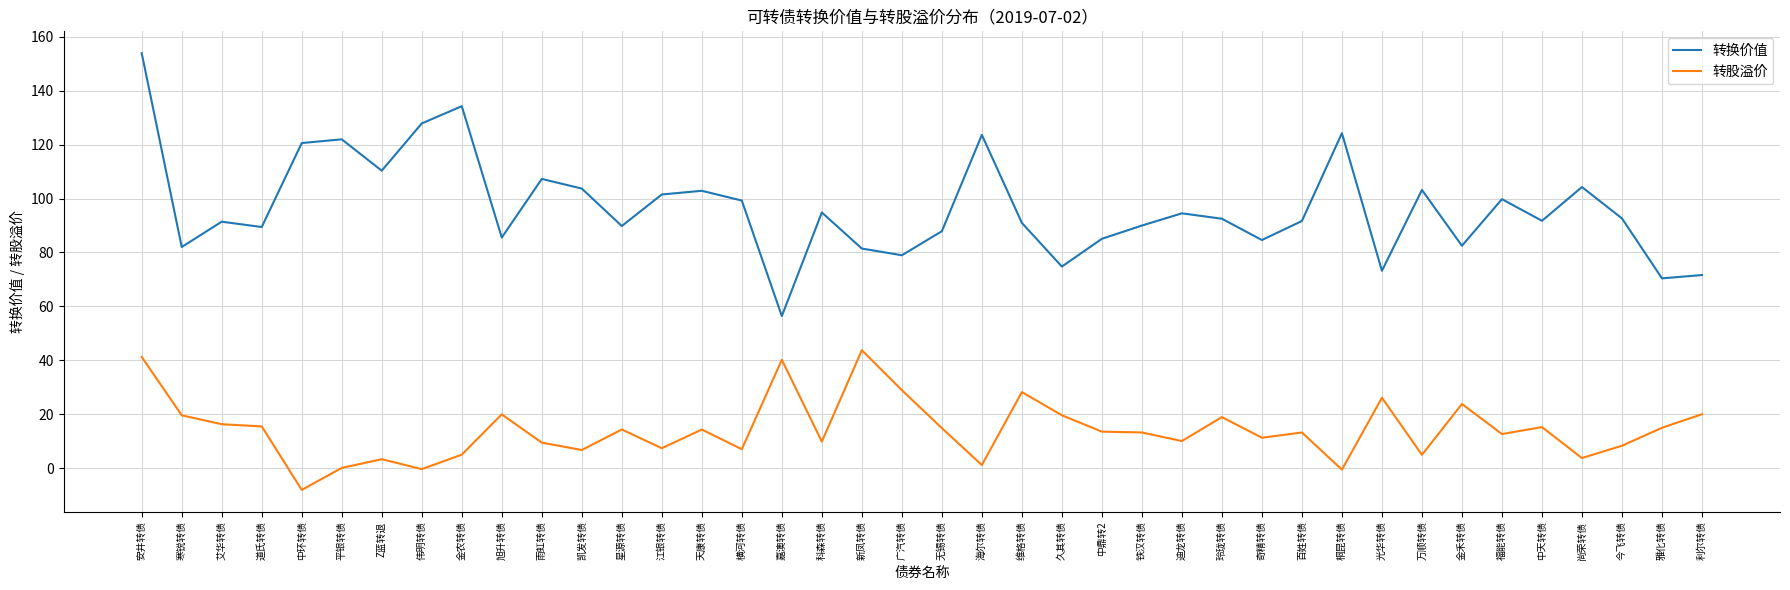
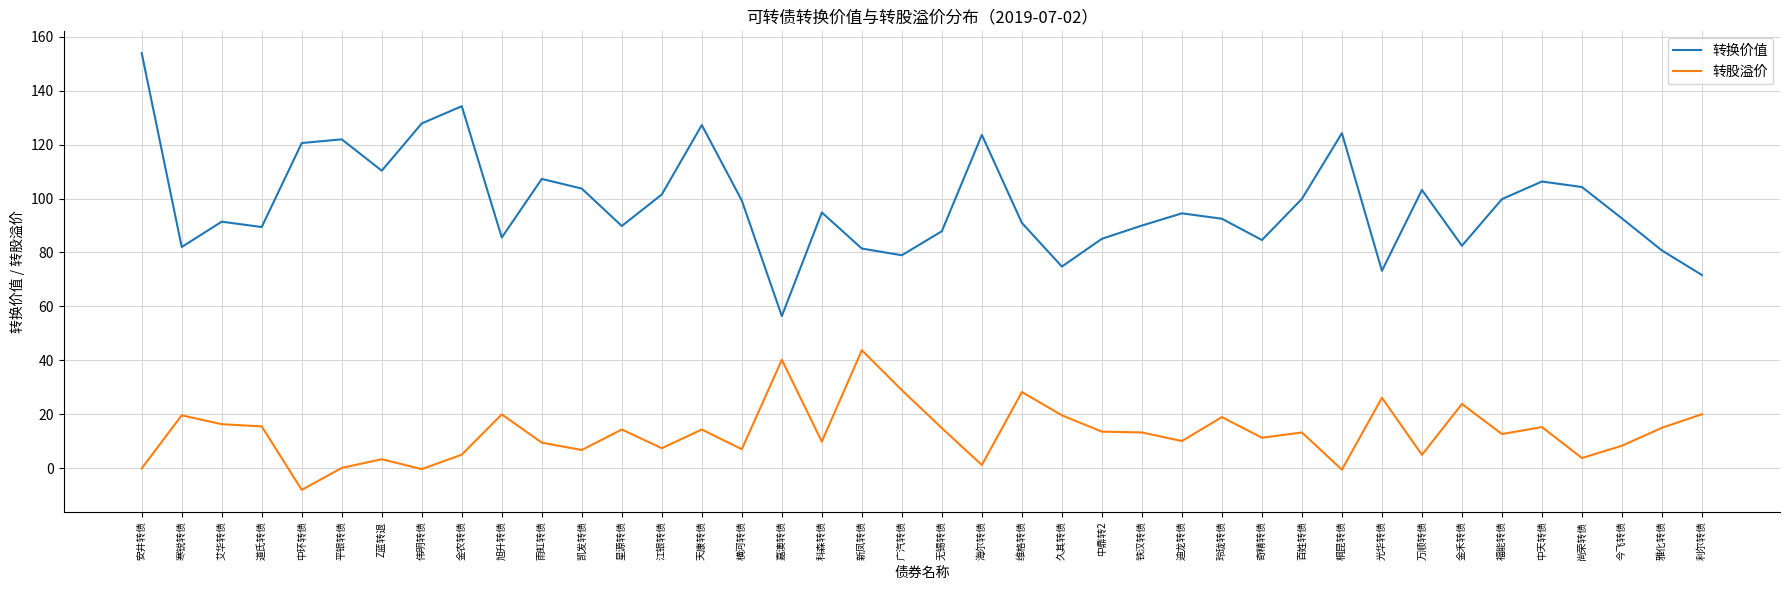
  {
    "转换价值": {
      "安井转债": 154,
      "寒锐转债": 82,
      "艾华转债": 91,
      "道氏转债": 89,
      "中环转债": 121,
      "平银转债": 122,
      "Z蓝转退": 110,
      "伟明转债": 128,
      "金农转债": 134,
      "旭升转债": 86,
      "雨虹转债": 107,
      "凯发转债": 104,
      "星源转债": 90,
      "江银转债": 101,
-     "天康转债": 103,
+     "天康转债": 127,
      "横河转债": 99,
      "嘉澳转债": 56,
      "科森转债": 95,
      "新凤转债": 81,
      "广汽转债": 79,
      "无锡转债": 88,
      "海尔转债": 124,
      "维格转债": 91,
      "久其转债": 75,
      "中鼎转2": 85,
      "铁汉转债": 90,
      "迪龙转债": 95,
      "玲珑转债": 93,
      "奇精转债": 85,
-     "百姓转债": 92,
+     "百姓转债": 100,
      "桐昆转债": 124,
      "光华转债": 73,
      "万顺转债": 103,
      "金禾转债": 82,
      "福能转债": 100,
-     "中天转债": 92,
+     "中天转债": 106,
      "尚荣转债": 104,
      "今飞转债": 93,
-     "雅化转债": 70,
+     "雅化转债": 81,
      "利尔转债": 72
    },
    "转股溢价": {
-     "安井转债": 41,
+     "安井转债": 0,
      "寒锐转债": 20,
      "艾华转债": 16,
      "道氏转债": 16,
      "中环转债": -8,
      "平银转债": 0,
      "Z蓝转退": 3,
      "伟明转债": 0,
      "金农转债": 5,
      "旭升转债": 20,
      "雨虹转债": 10,
      "凯发转债": 7,
      "星源转债": 14,
      "江银转债": 7,
      "天康转债": 14,
      "横河转债": 7,
      "嘉澳转债": 40,
      "科森转债": 10,
      "新凤转债": 44,
      "广汽转债": 29,
      "无锡转债": 15,
      "海尔转债": 1,
      "维格转债": 28,
      "久其转债": 20,
      "中鼎转2": 14,
      "铁汉转债": 13,
      "迪龙转债": 10,
      "玲珑转债": 19,
      "奇精转债": 11,
      "百姓转债": 13,
      "桐昆转债": 0,
      "光华转债": 26,
      "万顺转债": 5,
      "金禾转债": 24,
      "福能转债": 13,
      "中天转债": 15,
      "尚荣转债": 4,
      "今飞转债": 8,
      "雅化转债": 15,
      "利尔转债": 20
    }
  }
